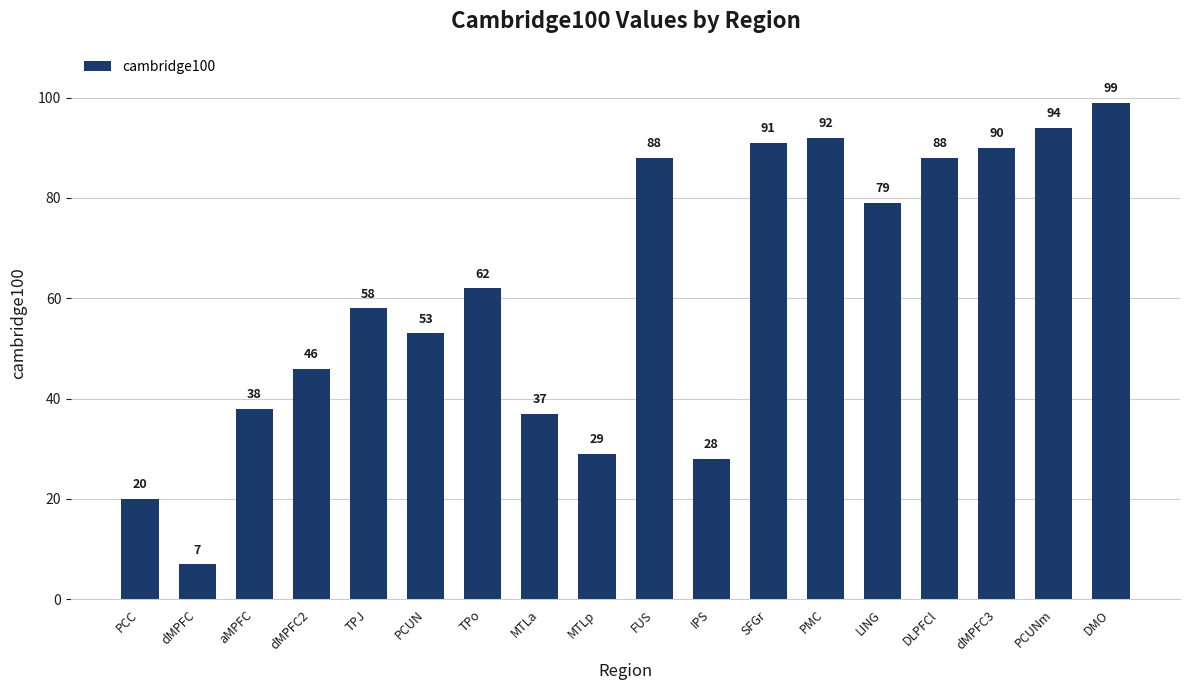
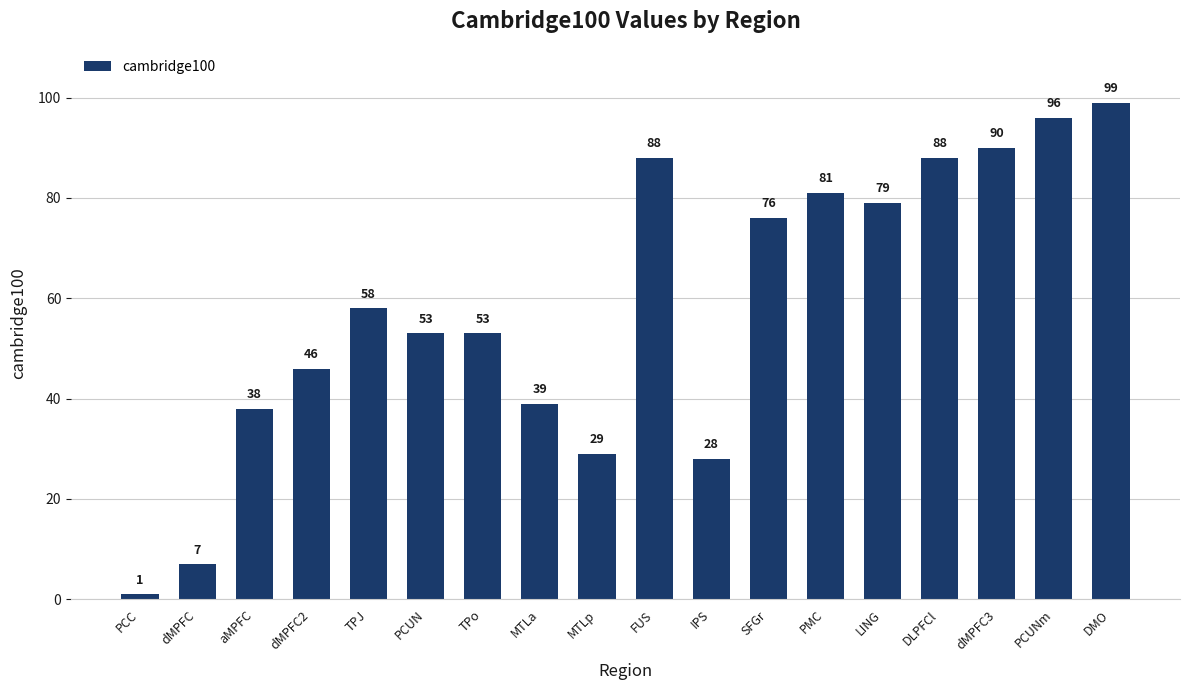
  {
-   "PCC": 20,
+   "PCC": 1,
    "dMPFC": 7,
    "aMPFC": 38,
    "dMPFC2": 46,
    "TPJ": 58,
    "PCUN": 53,
-   "TPo": 62,
-   "MTLa": 37,
+   "TPo": 53,
+   "MTLa": 39,
    "MTLp": 29,
    "FUS": 88,
    "IPS": 28,
-   "SFGr": 91,
-   "PMC": 92,
+   "SFGr": 76,
+   "PMC": 81,
    "LING": 79,
    "DLPFCl": 88,
    "dMPFC3": 90,
-   "PCUNm": 94,
+   "PCUNm": 96,
    "DMO": 99
  }
